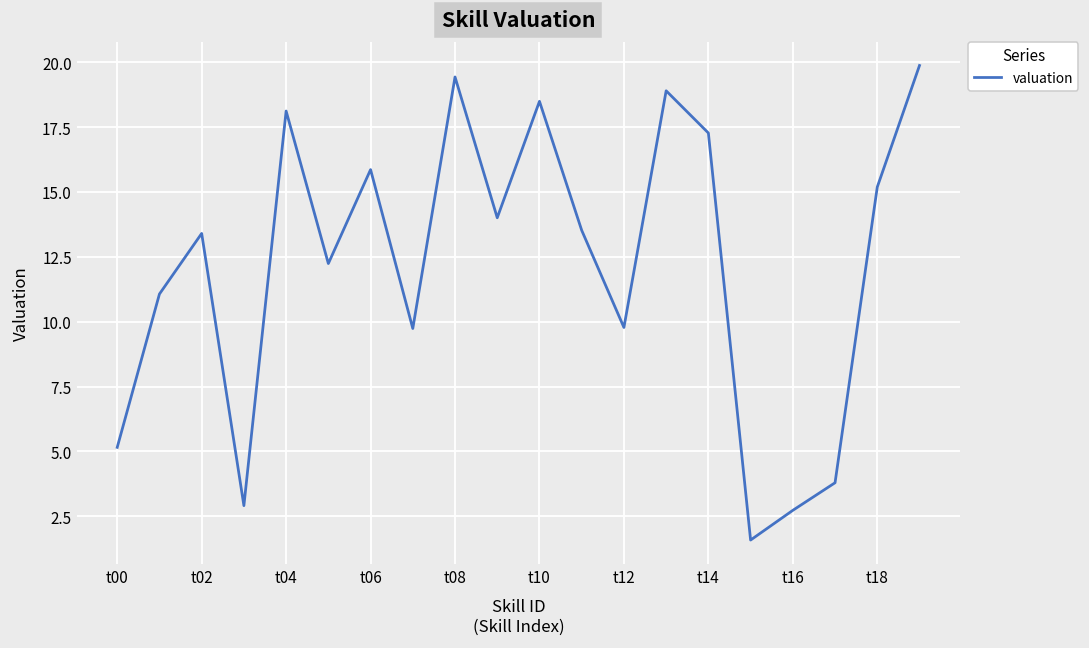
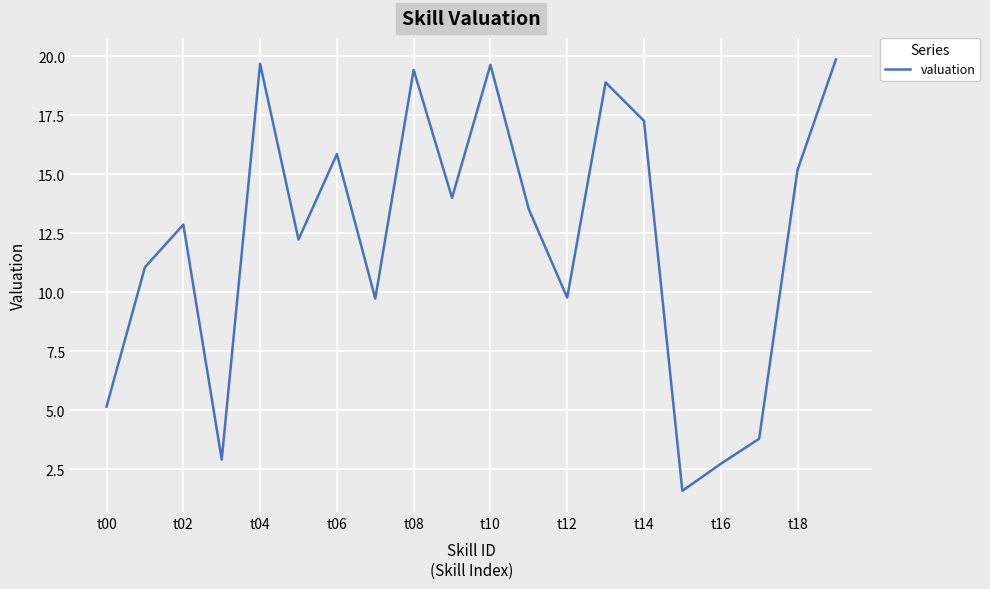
  {
    "t00": 5.2,
-   "t02": 13.4,
-   "t04": 18.1,
+   "t02": 12.9,
+   "t04": 19.7,
    "t06": 15.9,
    "t08": 19.4,
-   "t10": 18.5,
+   "t10": 19.6,
    "t12": 9.8,
    "t14": 17.3,
    "t16": 2.7,
    "t18": 15.2
  }
